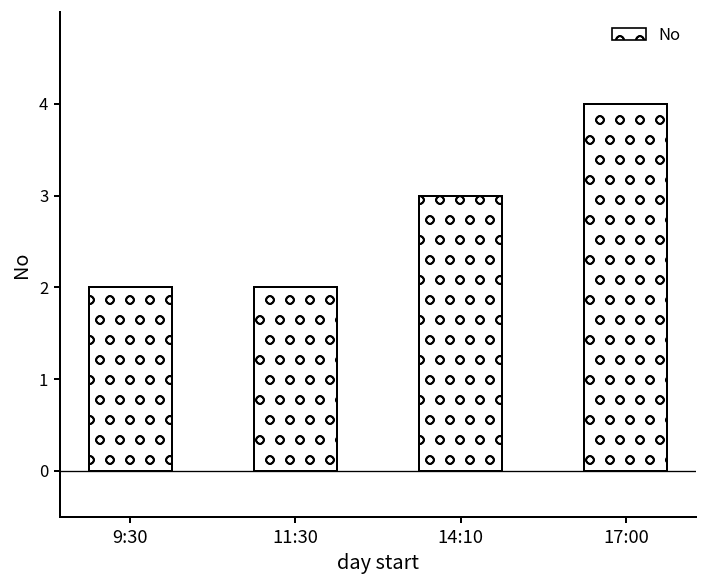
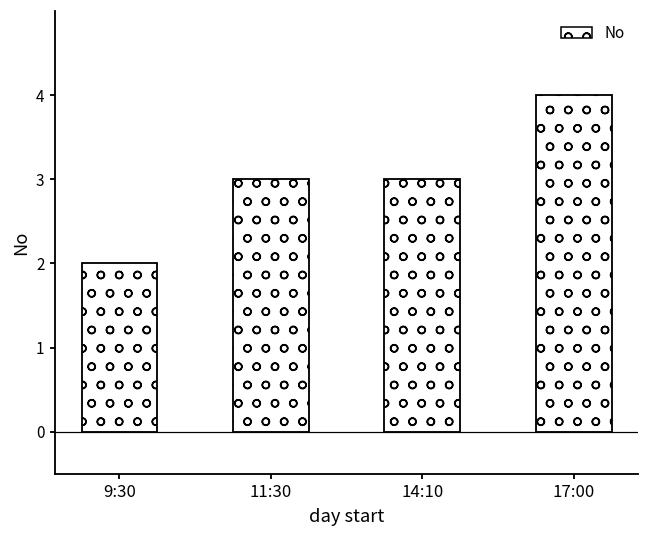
  {
    "9:30": 2,
-   "11:30": 2,
+   "11:30": 3,
    "14:10": 3,
    "17:00": 4
  }
